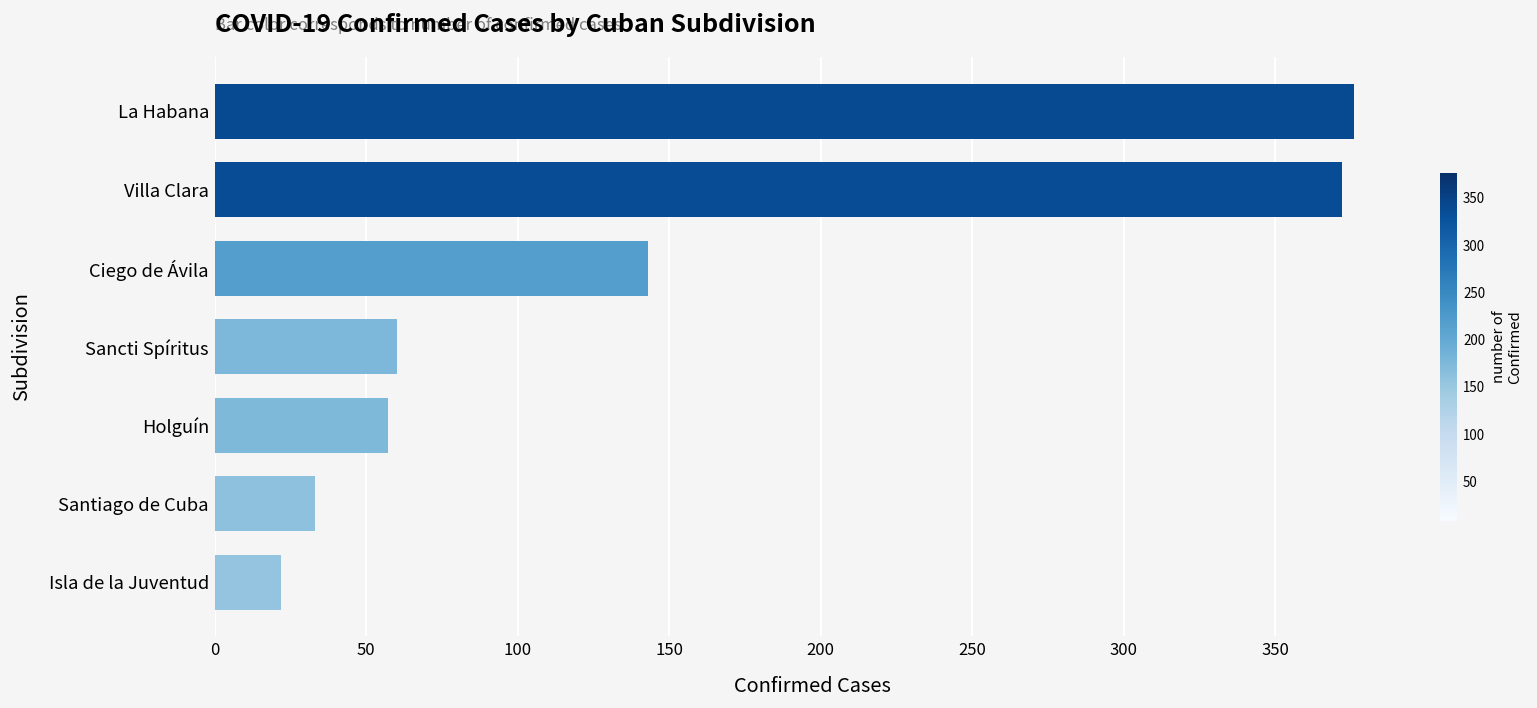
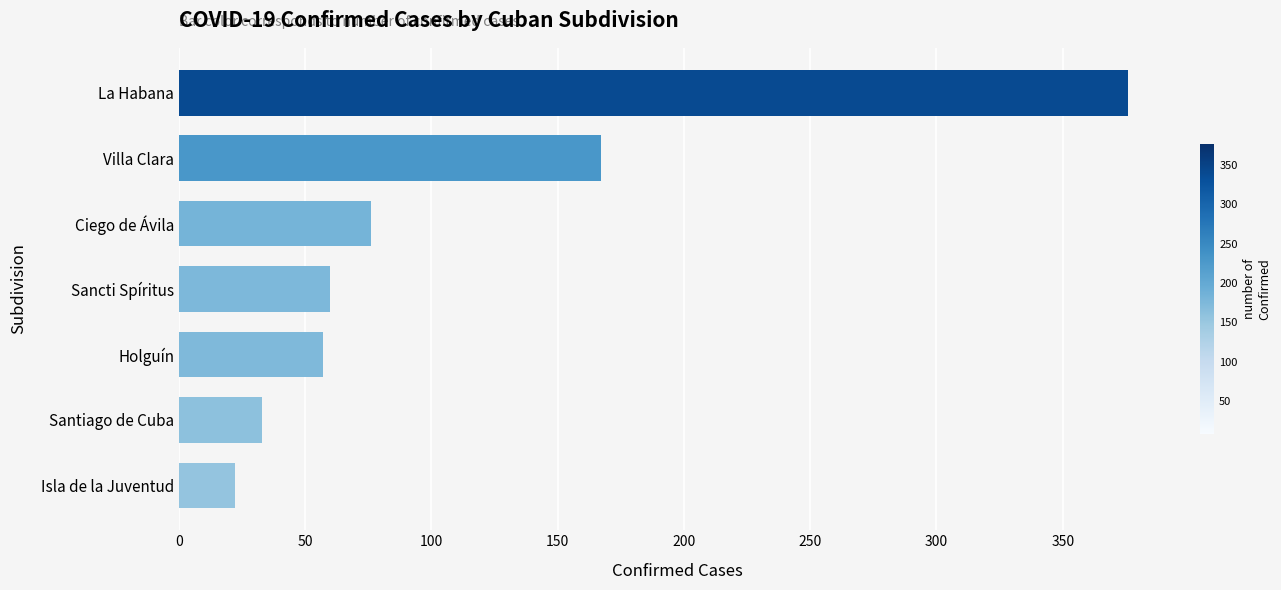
  {
    "La Habana": 376,
-   "Villa Clara": 372,
-   "Ciego de Ávila": 143,
+   "Villa Clara": 167,
+   "Ciego de Ávila": 76,
    "Sancti Spíritus": 60,
    "Holguín": 57,
    "Santiago de Cuba": 33,
    "Isla de la Juventud": 22
  }
